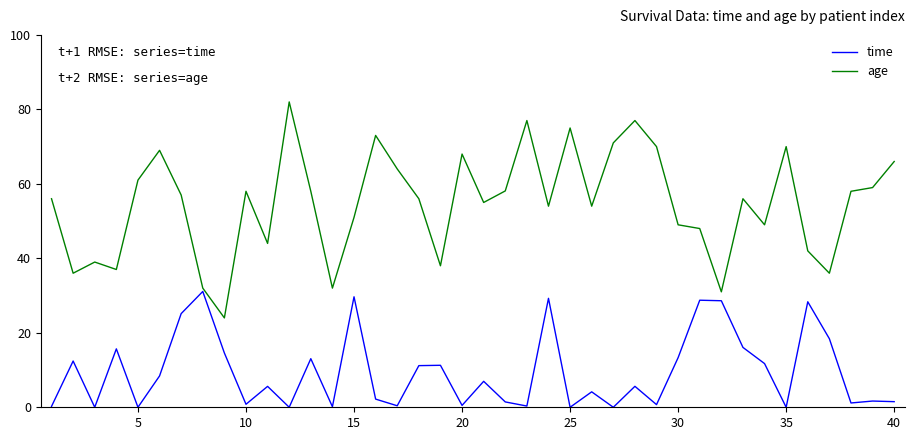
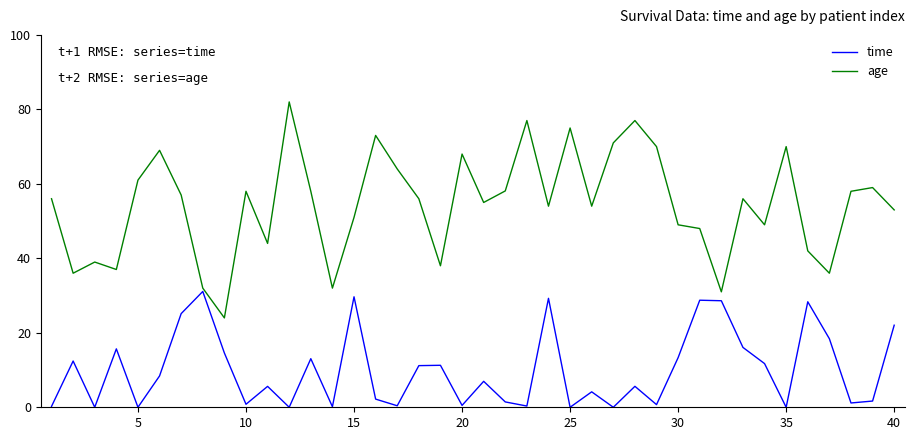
  {
    "time": {
      "5": 0,
      "10": 1,
      "15": 30,
      "20": 1,
      "25": 0,
      "30": 13,
      "35": 0,
-     "40": 2
+     "40": 22
    },
    "age": {
      "5": 61,
      "10": 58,
      "15": 51,
      "20": 68,
      "25": 75,
      "30": 49,
      "35": 70,
-     "40": 66
+     "40": 53
    }
  }
